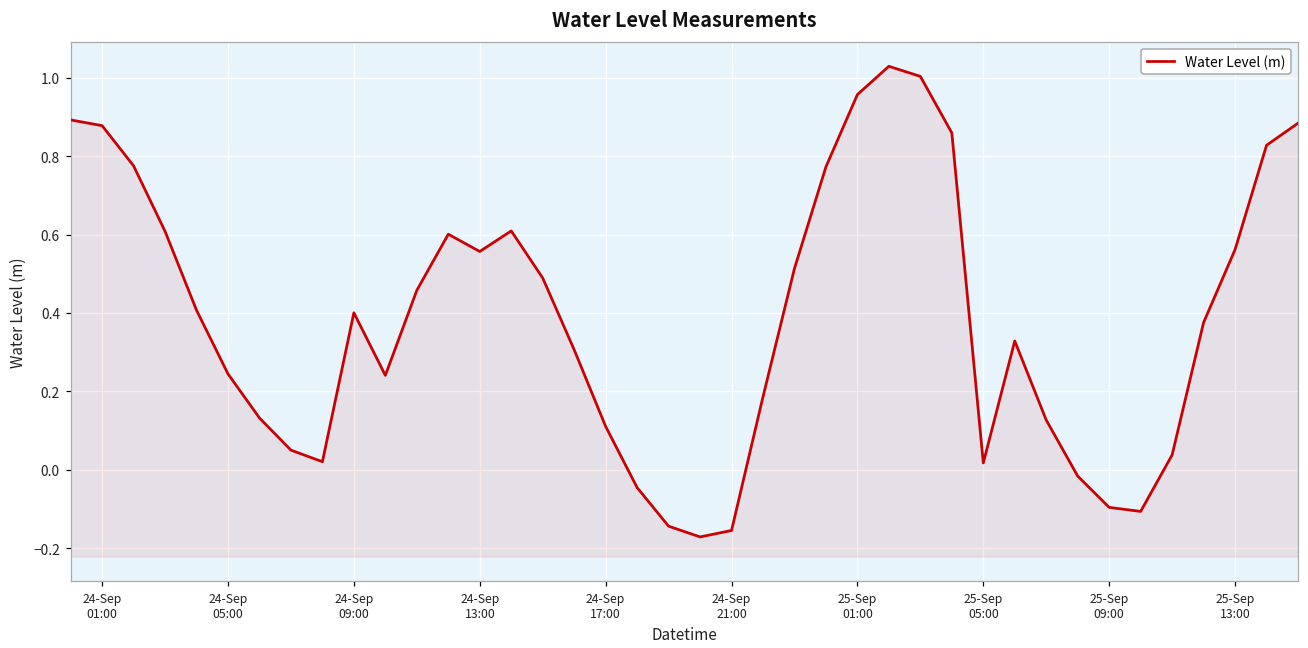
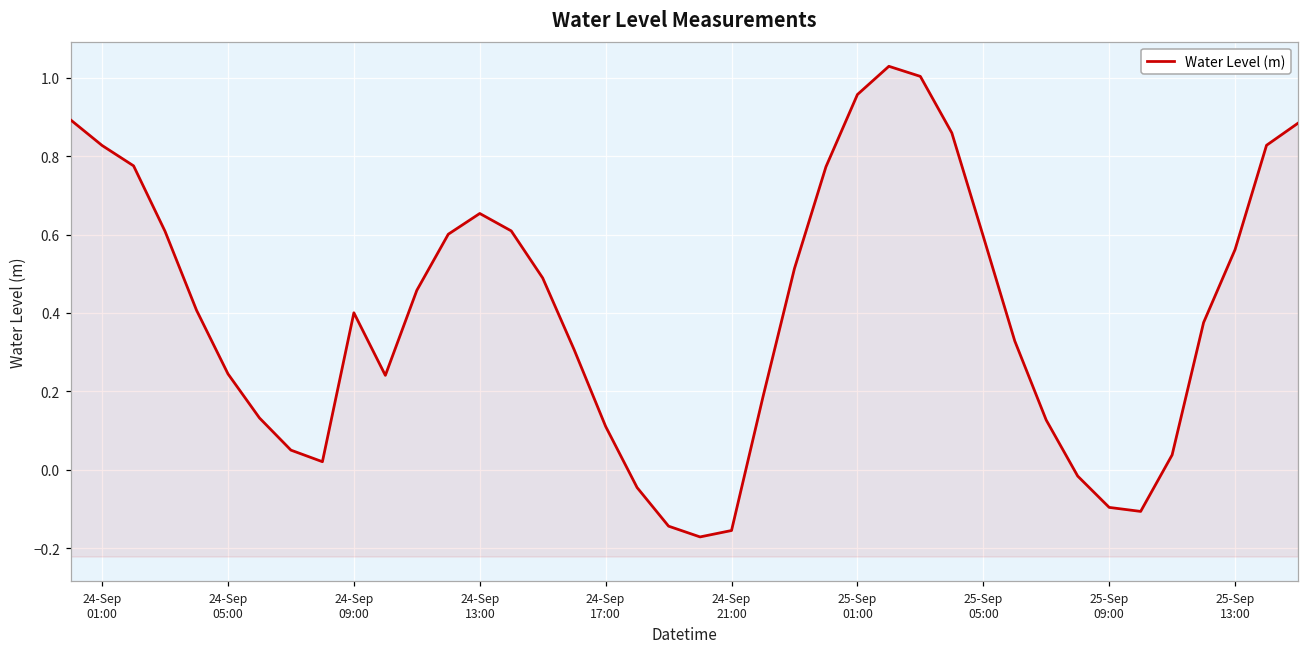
  {
-   "24-Sep 01:00": 0.88,
+   "24-Sep 01:00": 0.83,
    "24-Sep 05:00": 0.24,
    "24-Sep 09:00": 0.40,
-   "24-Sep 13:00": 0.56,
+   "24-Sep 13:00": 0.65,
    "24-Sep 17:00": 0.11,
    "24-Sep 21:00": -0.15,
    "25-Sep 01:00": 0.96,
-   "25-Sep 05:00": 0.02,
+   "25-Sep 05:00": 0.60,
    "25-Sep 09:00": -0.10,
    "25-Sep 13:00": 0.56
  }
